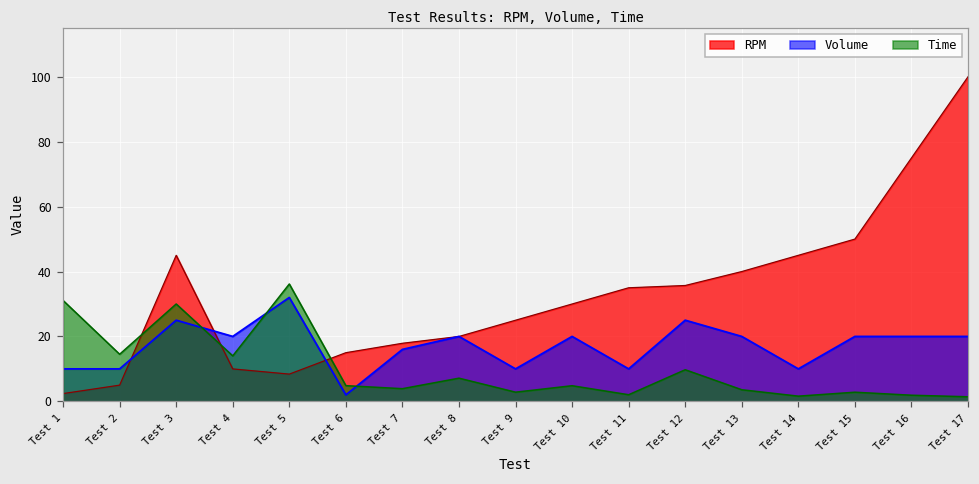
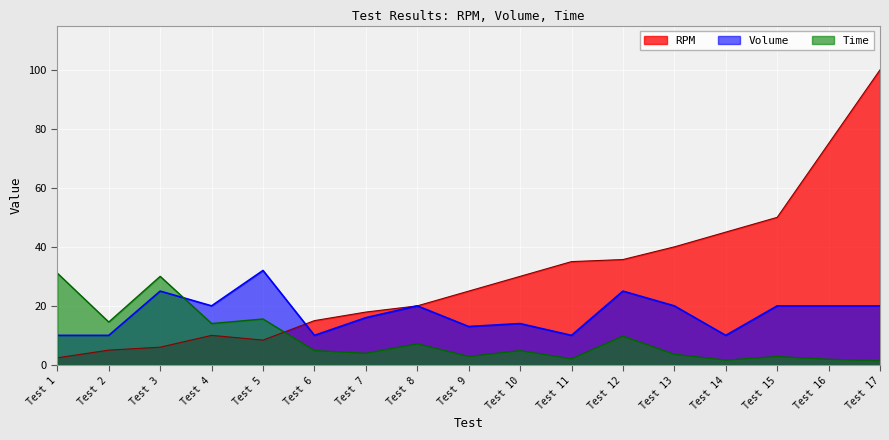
  {
    "RPM": {
      "Test 1": 2,
      "Test 2": 5,
-     "Test 3": 45,
+     "Test 3": 6,
      "Test 4": 10,
      "Test 5": 8,
      "Test 6": 15,
      "Test 7": 18,
      "Test 9": 25,
      "Test 10": 30,
      "Test 11": 35,
      "Test 12": 36,
      "Test 13": 40,
      "Test 14": 45,
      "Test 15": 50,
      "Test 16": 75,
      "Test 17": 100
    },
    "Volume": {
      "Test 1": 10,
      "Test 2": 10,
      "Test 3": 25,
      "Test 4": 20,
      "Test 5": 32,
-     "Test 6": 2,
+     "Test 6": 10,
      "Test 7": 16,
-     "Test 9": 10,
-     "Test 10": 20,
+     "Test 9": 13,
+     "Test 10": 14,
      "Test 11": 10,
      "Test 12": 25,
      "Test 13": 20,
      "Test 14": 10,
      "Test 15": 20,
      "Test 16": 20,
      "Test 17": 20
    },
    "Time": {
      "Test 1": 31,
      "Test 2": 15,
      "Test 3": 30,
      "Test 4": 14,
-     "Test 5": 36,
+     "Test 5": 16,
      "Test 6": 5,
      "Test 7": 4,
      "Test 8": 7,
      "Test 9": 3,
      "Test 10": 5,
      "Test 11": 2,
      "Test 12": 10,
      "Test 13": 4,
      "Test 14": 2,
      "Test 15": 3,
      "Test 16": 2,
      "Test 17": 1
    }
  }
